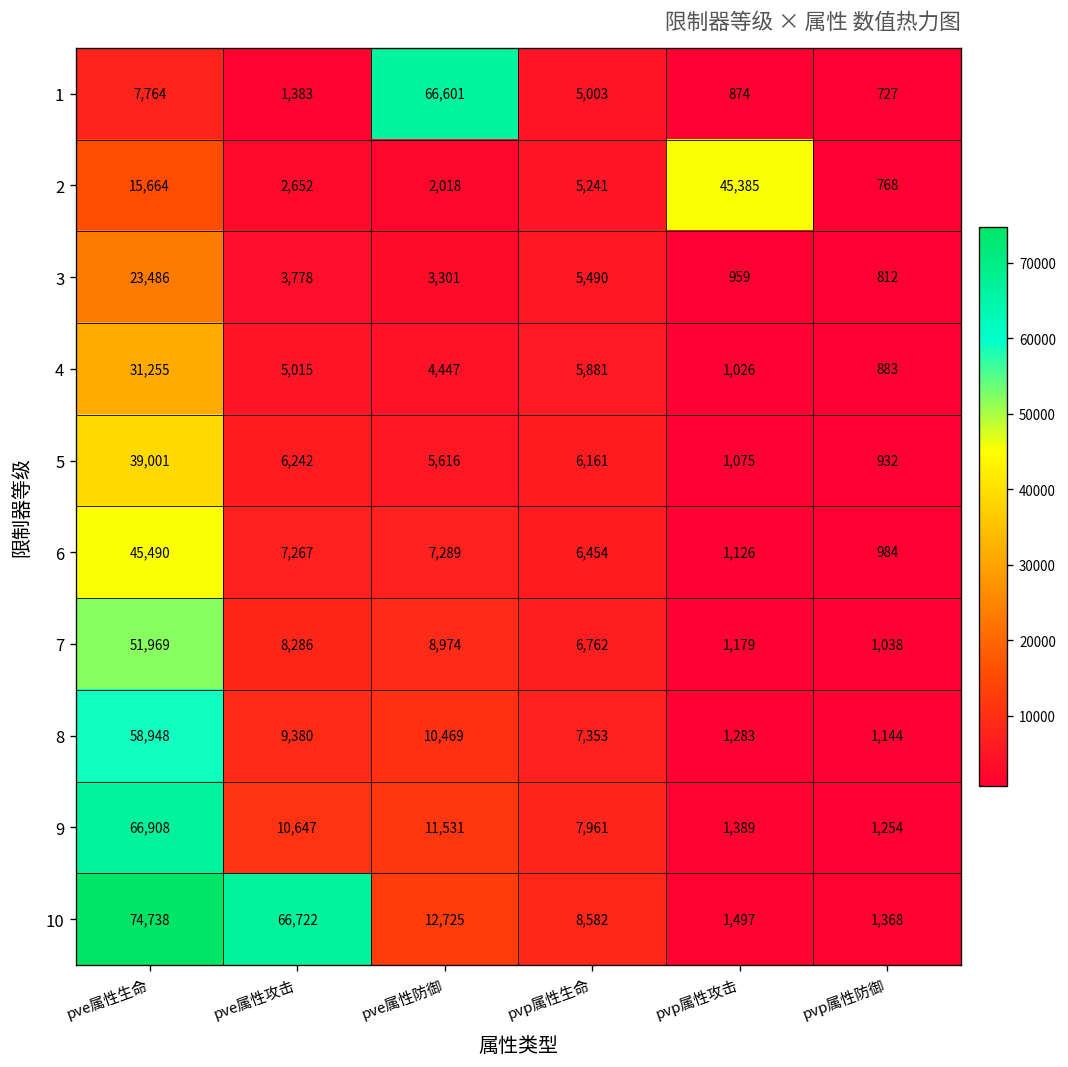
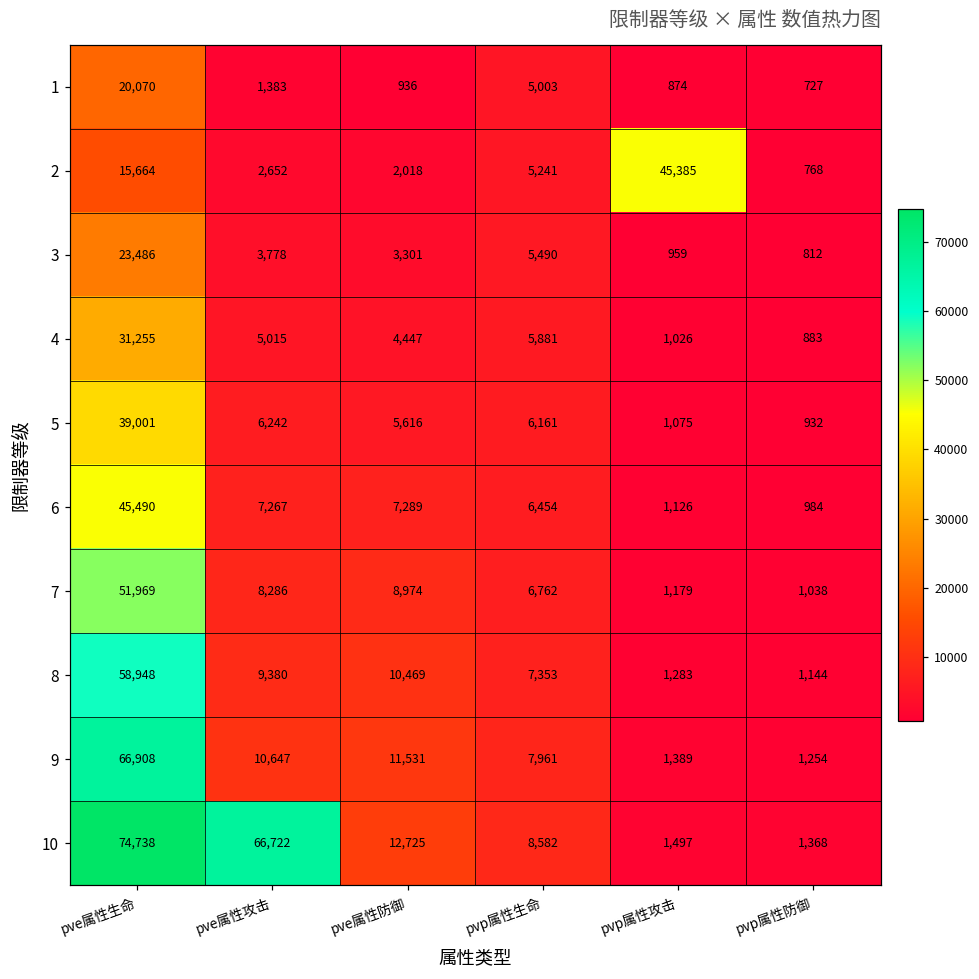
  {
    "1": {
-     "pve属性生命": "7,764",
+     "pve属性生命": "20,070",
      "pve属性攻击": "1,383",
-     "pve属性防御": "66,601",
+     "pve属性防御": "936",
      "pvp属性生命": "5,003",
      "pvp属性攻击": "874",
      "pvp属性防御": "727"
    },
    "2": {
      "pve属性生命": "15,664",
      "pve属性攻击": "2,652",
      "pve属性防御": "2,018",
      "pvp属性生命": "5,241",
      "pvp属性攻击": "45,385",
      "pvp属性防御": "768"
    },
    "3": {
      "pve属性生命": "23,486",
      "pve属性攻击": "3,778",
      "pve属性防御": "3,301",
      "pvp属性生命": "5,490",
      "pvp属性攻击": "959",
      "pvp属性防御": "812"
    },
    "4": {
      "pve属性生命": "31,255",
      "pve属性攻击": "5,015",
      "pve属性防御": "4,447",
      "pvp属性生命": "5,881",
      "pvp属性攻击": "1,026",
      "pvp属性防御": "883"
    },
    "5": {
      "pve属性生命": "39,001",
      "pve属性攻击": "6,242",
      "pve属性防御": "5,616",
      "pvp属性生命": "6,161",
      "pvp属性攻击": "1,075",
      "pvp属性防御": "932"
    },
    "6": {
      "pve属性生命": "45,490",
      "pve属性攻击": "7,267",
      "pve属性防御": "7,289",
      "pvp属性生命": "6,454",
      "pvp属性攻击": "1,126",
      "pvp属性防御": "984"
    },
    "7": {
      "pve属性生命": "51,969",
      "pve属性攻击": "8,286",
      "pve属性防御": "8,974",
      "pvp属性生命": "6,762",
      "pvp属性攻击": "1,179",
      "pvp属性防御": "1,038"
    },
    "8": {
      "pve属性生命": "58,948",
      "pve属性攻击": "9,380",
      "pve属性防御": "10,469",
      "pvp属性生命": "7,353",
      "pvp属性攻击": "1,283",
      "pvp属性防御": "1,144"
    },
    "9": {
      "pve属性生命": "66,908",
      "pve属性攻击": "10,647",
      "pve属性防御": "11,531",
      "pvp属性生命": "7,961",
      "pvp属性攻击": "1,389",
      "pvp属性防御": "1,254"
    },
    "10": {
      "pve属性生命": "74,738",
      "pve属性攻击": "66,722",
      "pve属性防御": "12,725",
      "pvp属性生命": "8,582",
      "pvp属性攻击": "1,497",
      "pvp属性防御": "1,368"
    }
  }
